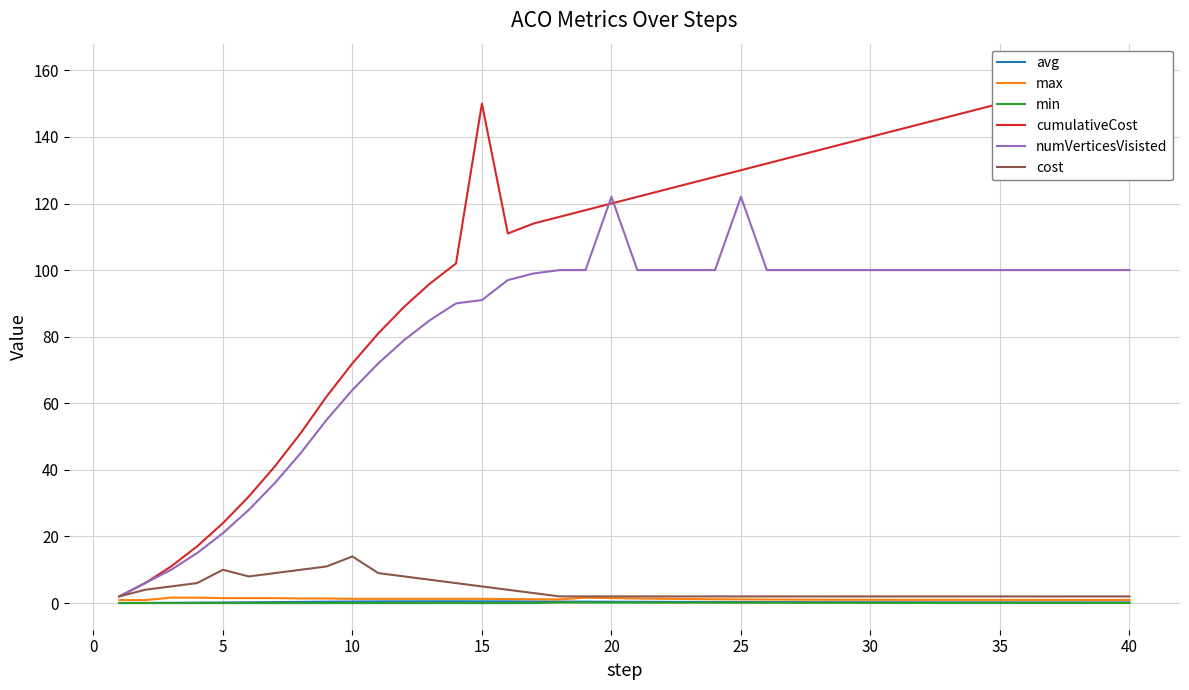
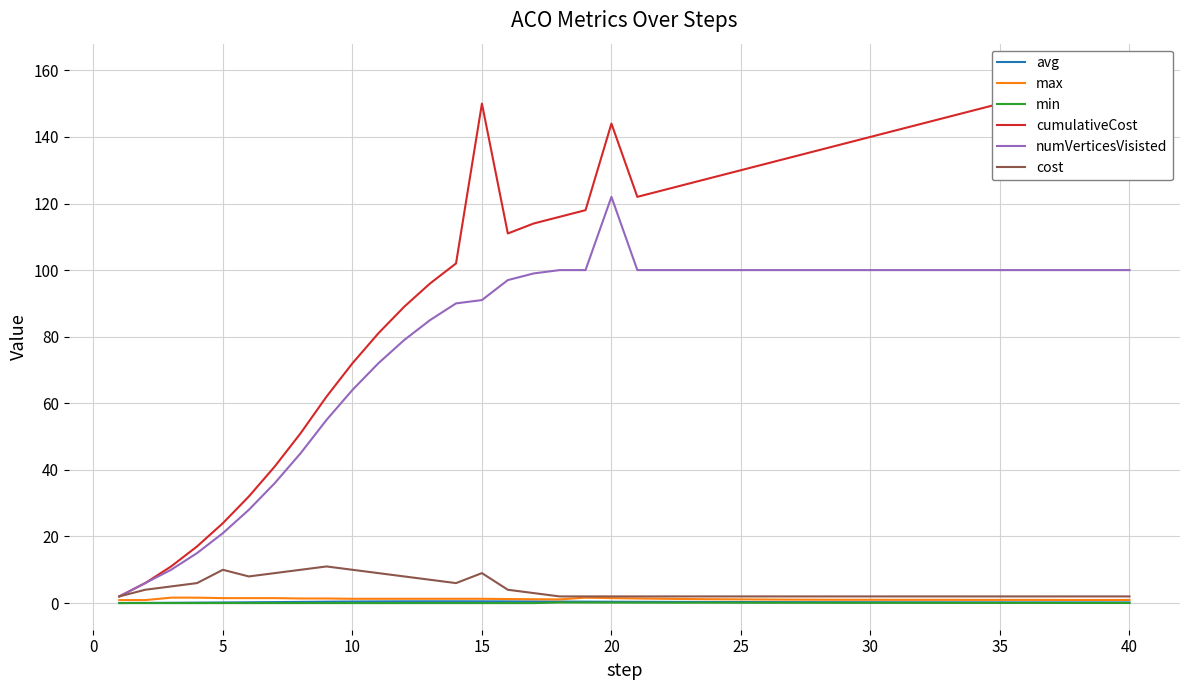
  {
    "max": {
      "5": 1,
      "10": 1,
      "25": 1
    },
    "cumulativeCost": {
      "5": 24,
      "10": 72,
      "15": 150,
-     "20": 120,
+     "20": 144,
      "25": 130,
      "30": 140
    },
    "numVerticesVisisted": {
      "5": 21,
      "10": 64,
      "15": 91,
      "20": 122,
-     "25": 122,
+     "25": 100,
      "30": 100,
      "35": 100,
      "40": 100
    },
    "cost": {
      "5": 10,
-     "10": 14,
-     "15": 5,
+     "10": 10,
+     "15": 9,
      "25": 2,
      "30": 2,
      "35": 2,
      "40": 2
    }
  }
